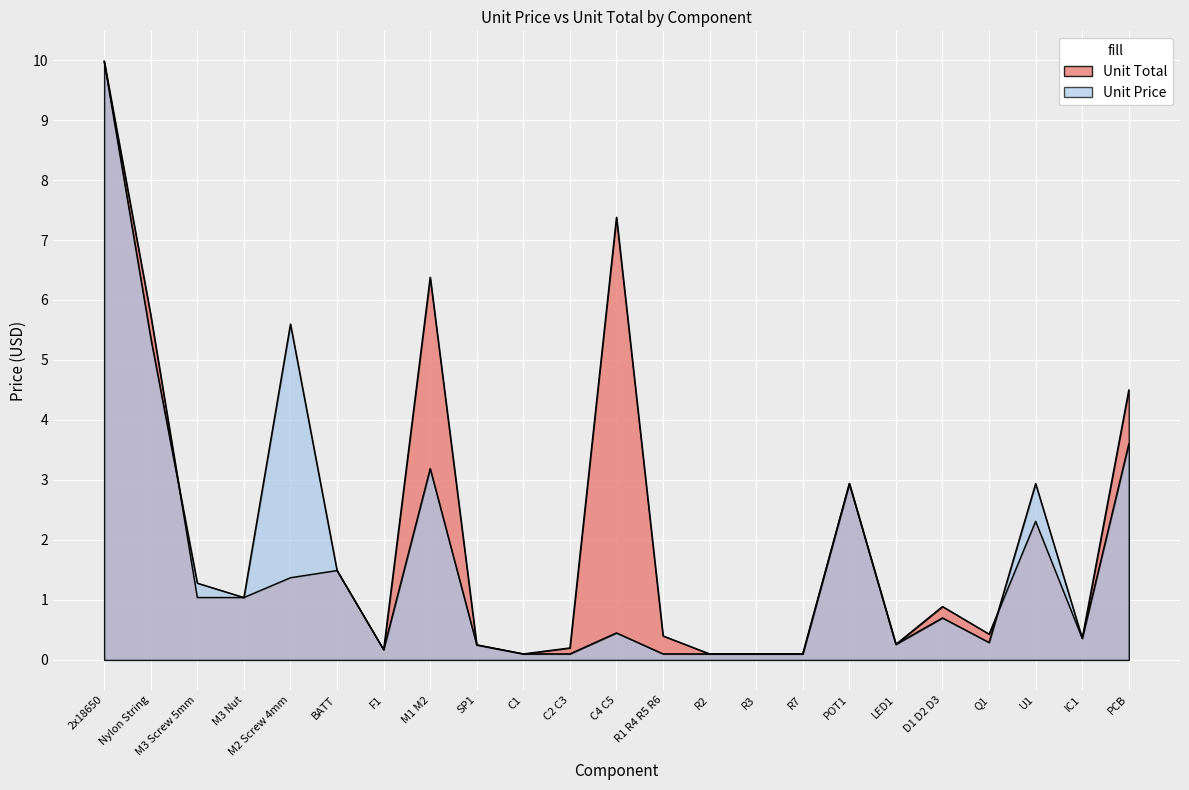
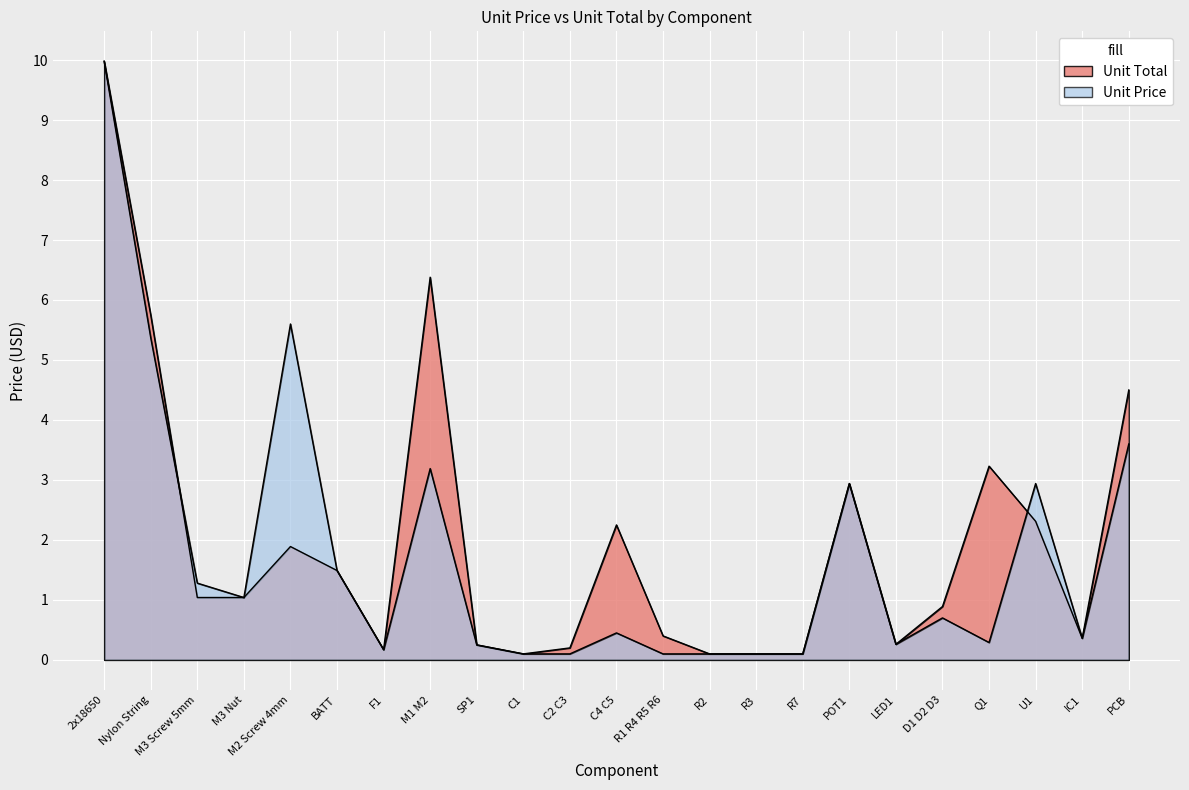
  {
    "Unit Total": {
      "Nylon String": 5.8,
      "M3 Screw 5mm": 1.0,
-     "M2 Screw 4mm": 1.4,
+     "M2 Screw 4mm": 1.9,
      "M1 M2": 6.4,
      "C2 C3": 0.2,
-     "C4 C5": 7.4,
+     "C4 C5": 2.3,
      "R1 R4 R5 R6": 0.4,
      "D1 D2 D3": 0.9,
-     "Q1": 0.4,
+     "Q1": 3.2,
      "U1": 2.3,
      "PCB": 4.5
    },
    "Unit Price": {
      "Nylon String": 5.4,
      "M3 Screw 5mm": 1.3,
      "M2 Screw 4mm": 5.6,
      "M1 M2": 3.2,
      "C2 C3": 0.1,
      "C4 C5": 0.5,
      "R1 R4 R5 R6": 0.1,
      "D1 D2 D3": 0.7,
      "Q1": 0.3,
      "U1": 2.9,
      "PCB": 3.6
    }
  }
